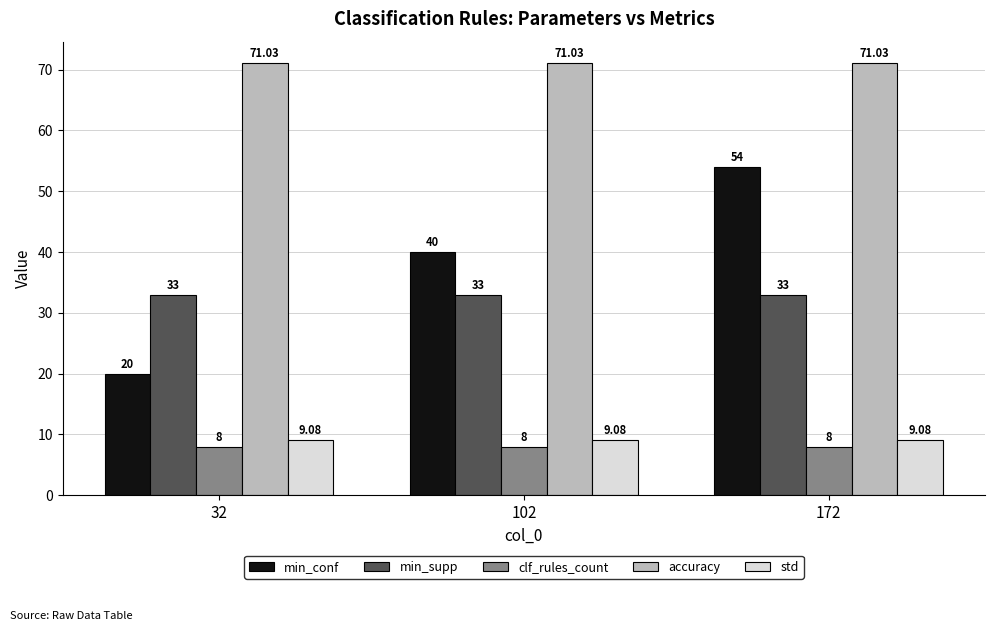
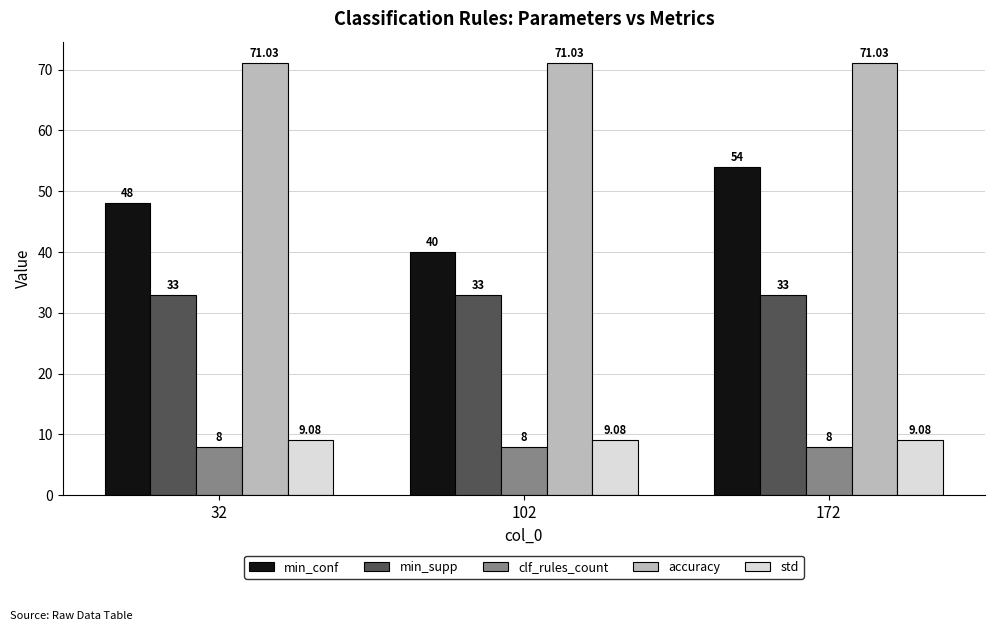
  {
    "min_conf": {
-     "32": 20,
+     "32": 48,
      "102": 40,
      "172": 54
    },
    "min_supp": {
      "32": 33,
      "102": 33,
      "172": 33
    },
    "clf_rules_count": {
      "32": 8,
      "102": 8,
      "172": 8
    }
  }
